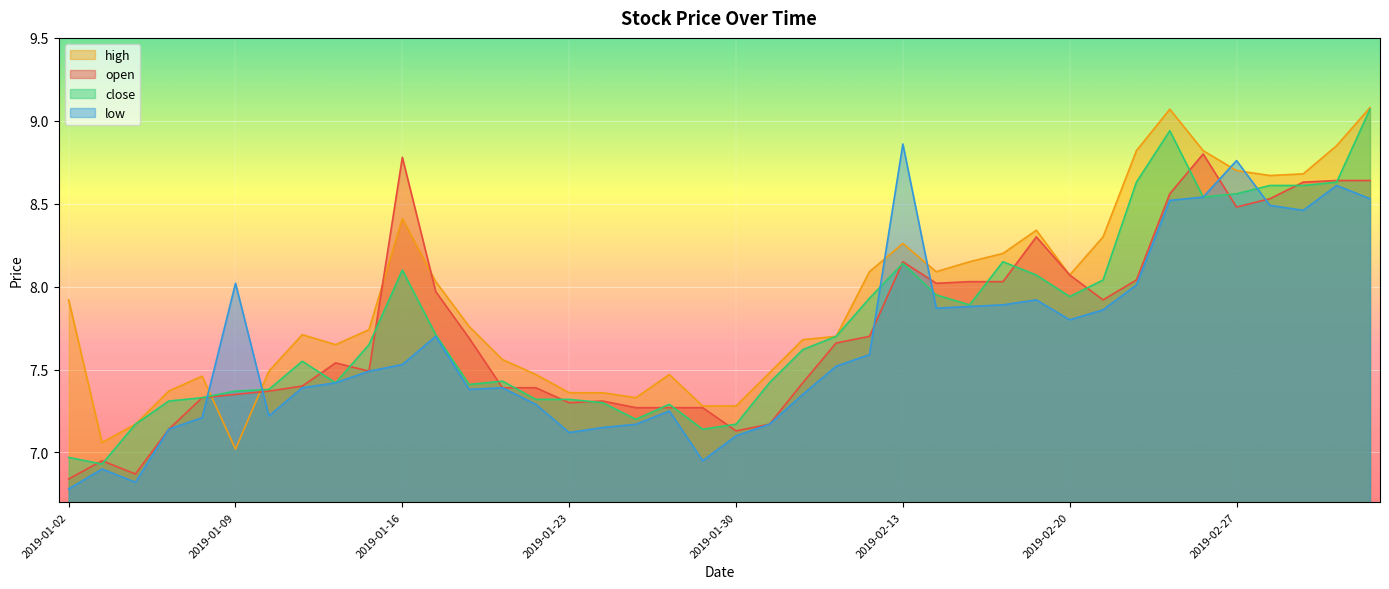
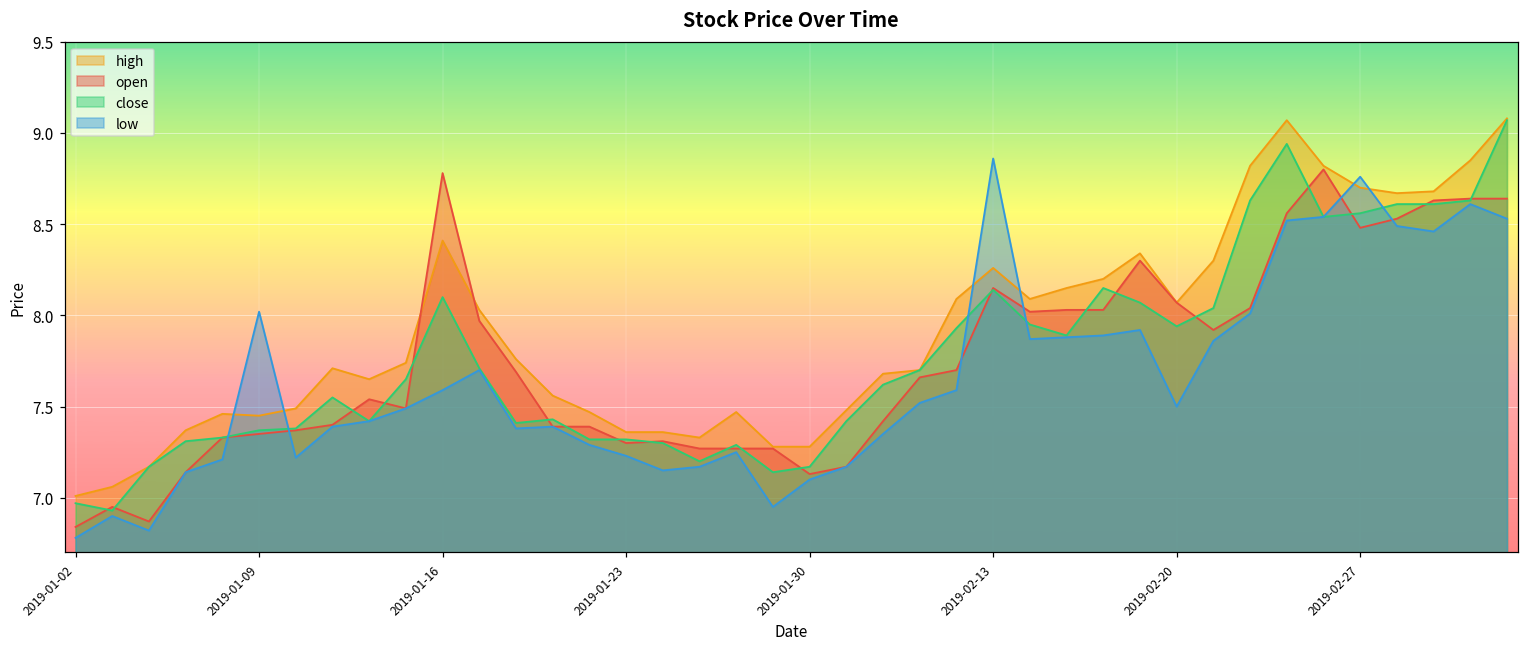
  {
    "high": {
-     "2019-01-02": 7.92,
-     "2019-01-09": 7.02,
+     "2019-01-02": 7.01,
+     "2019-01-09": 7.45,
      "2019-01-16": 8.41,
      "2019-01-23": 7.36,
      "2019-01-30": 7.28,
      "2019-02-13": 8.26,
      "2019-02-27": 8.70
    },
    "open": {
      "2019-01-02": 6.84,
      "2019-01-09": 7.35,
      "2019-01-16": 8.78,
      "2019-01-23": 7.30,
      "2019-01-30": 7.13,
      "2019-02-27": 8.48
    },
    "close": {
      "2019-01-02": 6.97,
      "2019-01-09": 7.37,
      "2019-01-16": 8.10,
      "2019-01-23": 7.32,
      "2019-01-30": 7.17,
      "2019-02-20": 7.94,
      "2019-02-27": 8.56
    },
    "low": {
      "2019-01-02": 6.78,
      "2019-01-09": 8.02,
-     "2019-01-16": 7.53,
-     "2019-01-23": 7.12,
+     "2019-01-16": 7.59,
+     "2019-01-23": 7.23,
      "2019-01-30": 7.10,
      "2019-02-13": 8.86,
-     "2019-02-20": 7.8,
+     "2019-02-20": 7.5,
      "2019-02-27": 8.76
    }
  }
